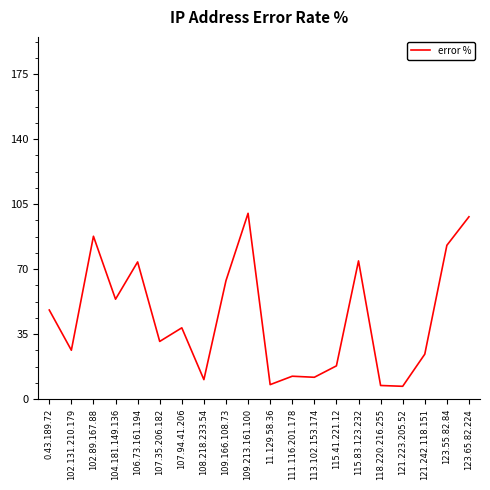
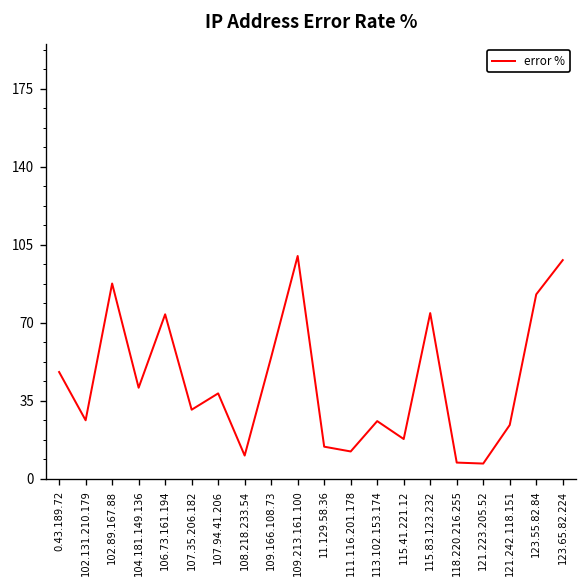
  {
    "0.43.189.72": 48,
    "102.131.210.179": 26,
    "102.89.167.88": 88,
-   "104.181.149.136": 54,
+   "104.181.149.136": 41,
    "106.73.161.194": 74,
    "107.35.206.182": 31,
    "107.94.41.206": 38,
    "108.218.233.54": 10,
-   "109.166.108.73": 64,
+   "109.166.108.73": 55,
    "109.213.161.100": 100,
-   "11.129.58.36": 8,
+   "11.129.58.36": 14,
    "111.116.201.178": 12,
-   "113.102.153.174": 12,
+   "113.102.153.174": 26,
    "115.41.221.12": 18,
    "115.83.123.232": 74,
    "118.220.216.255": 7,
    "121.223.205.52": 7,
    "121.242.118.151": 24,
    "123.55.82.84": 83,
    "123.65.82.224": 98
  }
